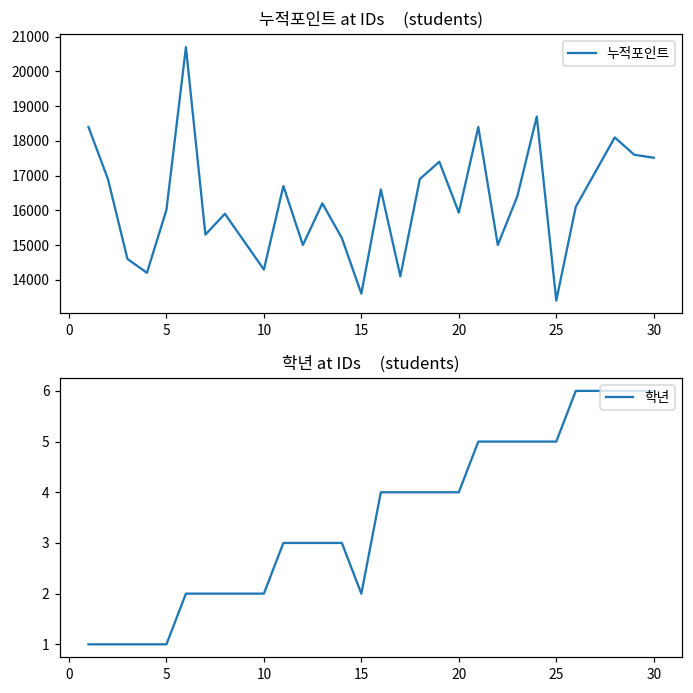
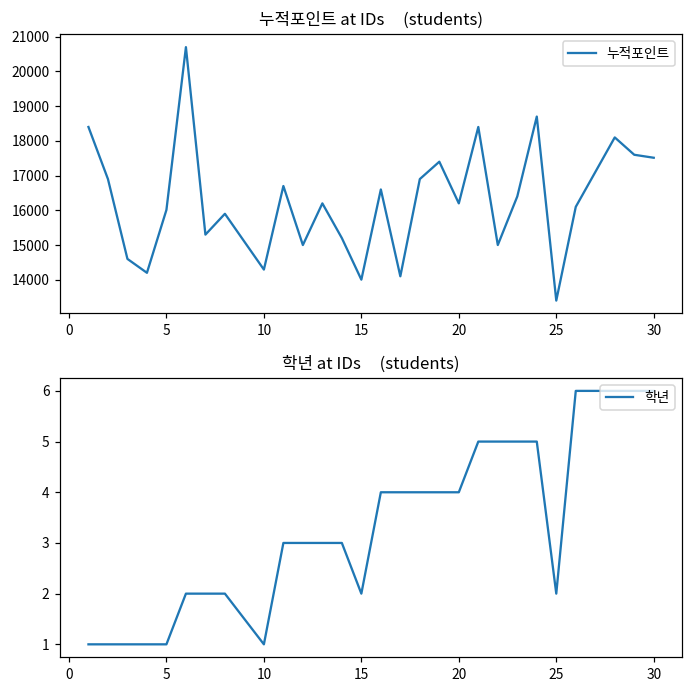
  {
    "누적포인트 at IDs (students)": {
      "5": 16000,
      "10": 14300,
-     "15": 13600,
-     "20": 15900,
+     "15": 14000,
+     "20": 16200,
      "25": 13400,
      "30": 17500
    },
    "학년 at IDs (students)": {
      "5": 1,
-     "10": 2,
+     "10": 1,
      "15": 2,
      "20": 4,
-     "25": 5
+     "25": 2
    }
  }
